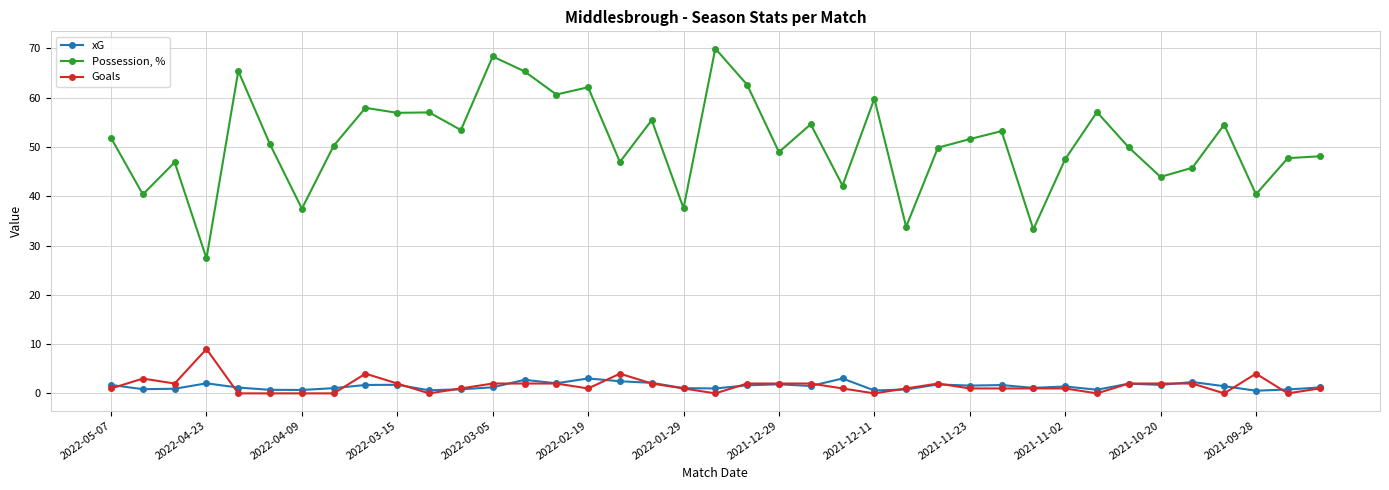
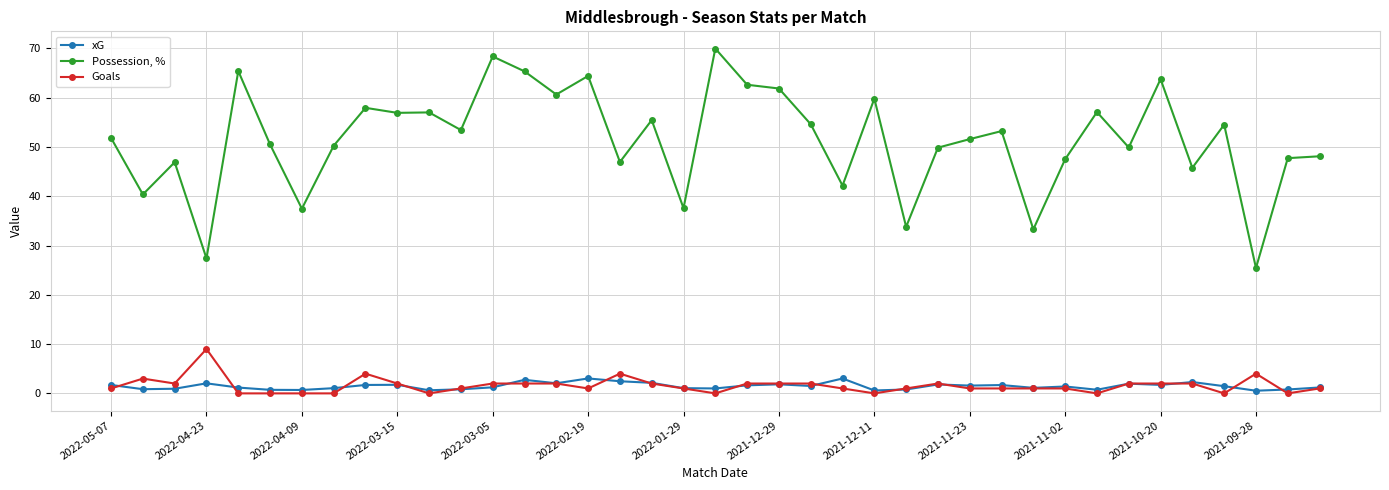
  {
    "xG": {
      "2022-05-07": 2,
      "2022-04-23": 2,
      "2022-04-09": 1,
      "2022-03-05": 1,
      "2022-02-19": 3,
      "2021-12-11": 1,
      "2021-11-23": 2,
      "2021-09-28": 1
    },
    "Possession, %": {
      "2022-05-07": 52,
      "2022-04-23": 27,
      "2022-04-09": 37,
      "2022-03-15": 57,
      "2022-03-05": 68,
-     "2022-02-19": 62,
+     "2022-02-19": 64,
      "2022-01-29": 38,
-     "2021-12-29": 49,
+     "2021-12-29": 62,
      "2021-12-11": 60,
      "2021-11-23": 52,
      "2021-11-02": 48,
-     "2021-10-20": 44,
-     "2021-09-28": 40
+     "2021-10-20": 64,
+     "2021-09-28": 25
    },
    "Goals": {
      "2022-05-07": 1,
      "2022-04-23": 9,
      "2022-04-09": 0,
      "2022-03-05": 2,
      "2022-02-19": 1,
      "2021-12-11": 0,
      "2021-11-23": 1,
      "2021-09-28": 4
    }
  }
